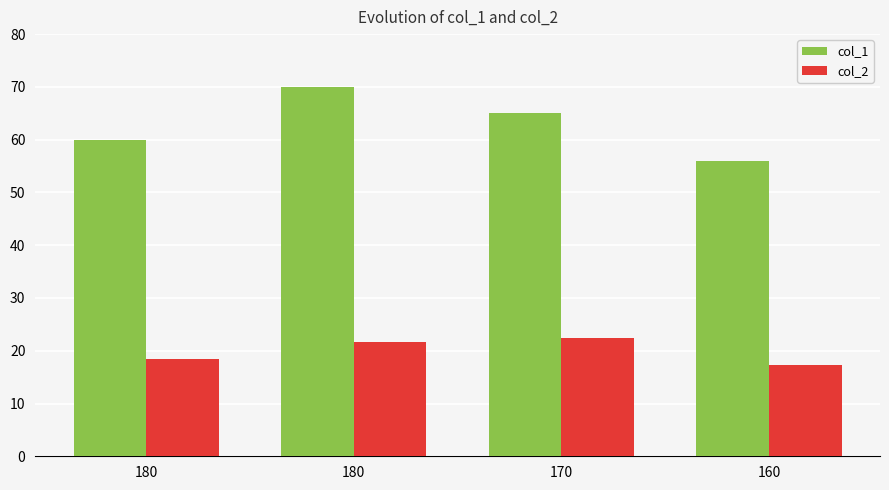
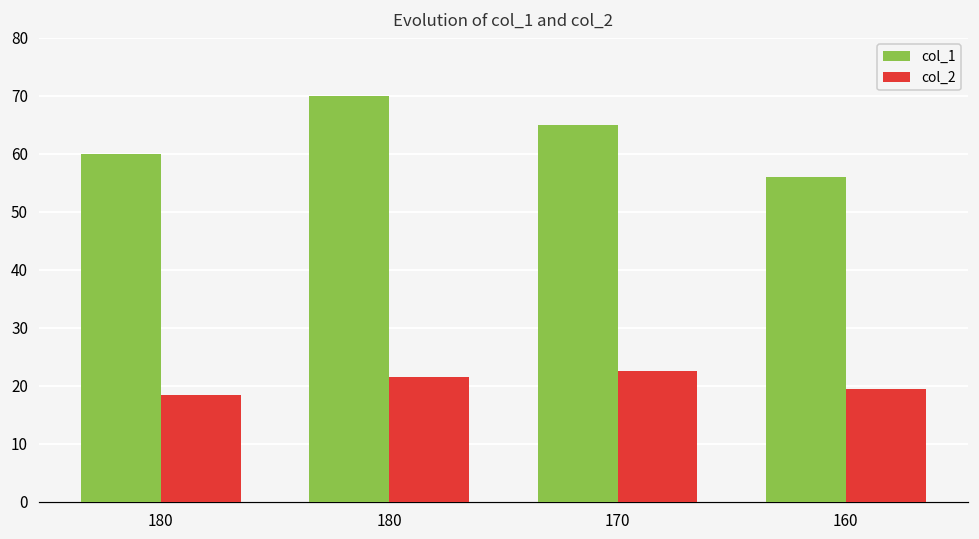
  {
    "col_1": {
      "170": 65,
      "160": 56
    },
    "col_2": {
      "170": 23,
-     "160": 17
+     "160": 20
    }
  }
